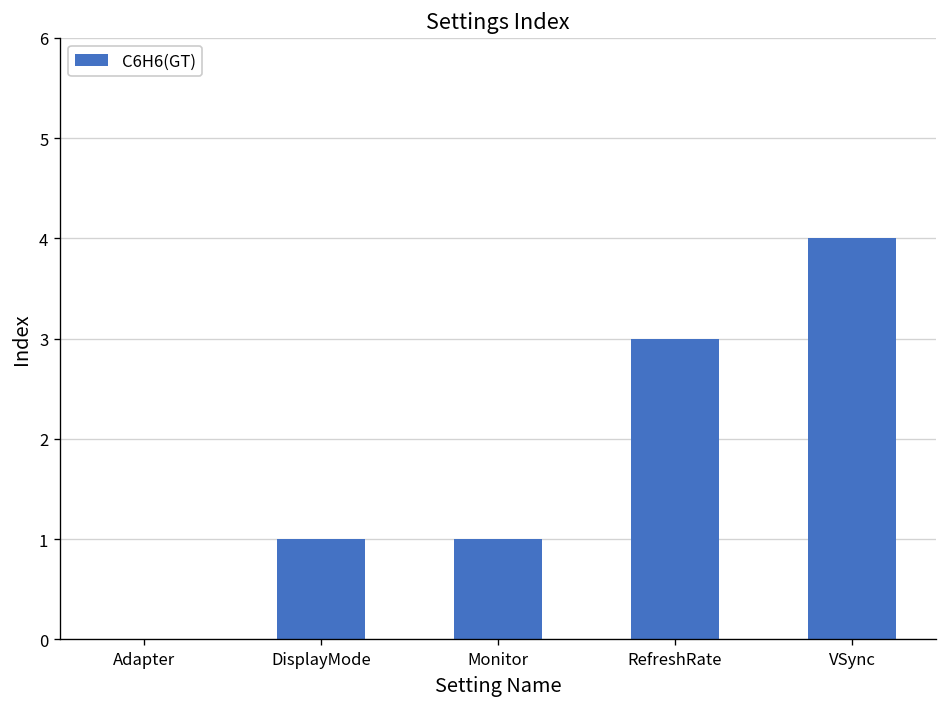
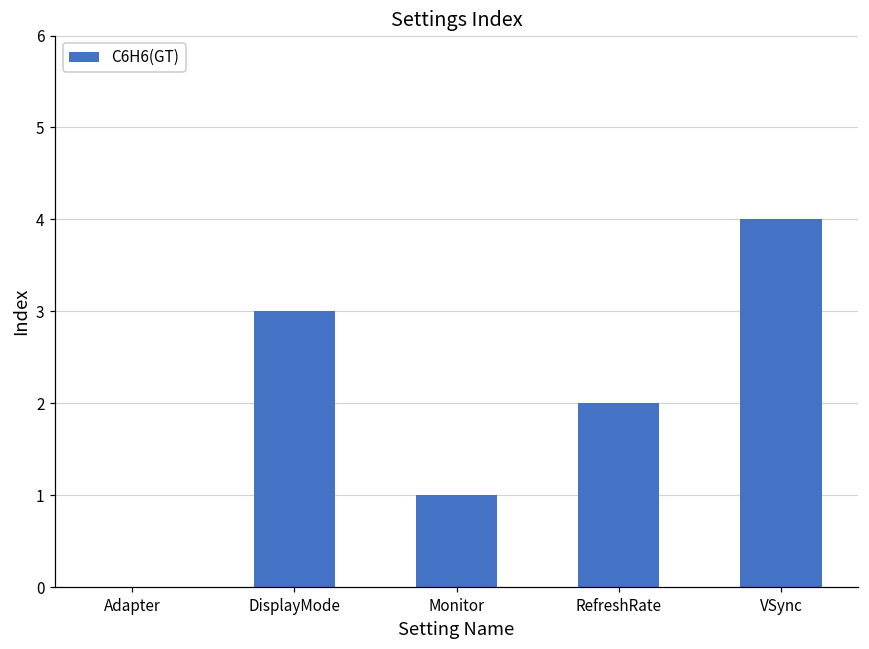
  {
    "Adapter": 0,
-   "DisplayMode": 1,
+   "DisplayMode": 3,
    "Monitor": 1,
-   "RefreshRate": 3,
+   "RefreshRate": 2,
    "VSync": 4
  }
